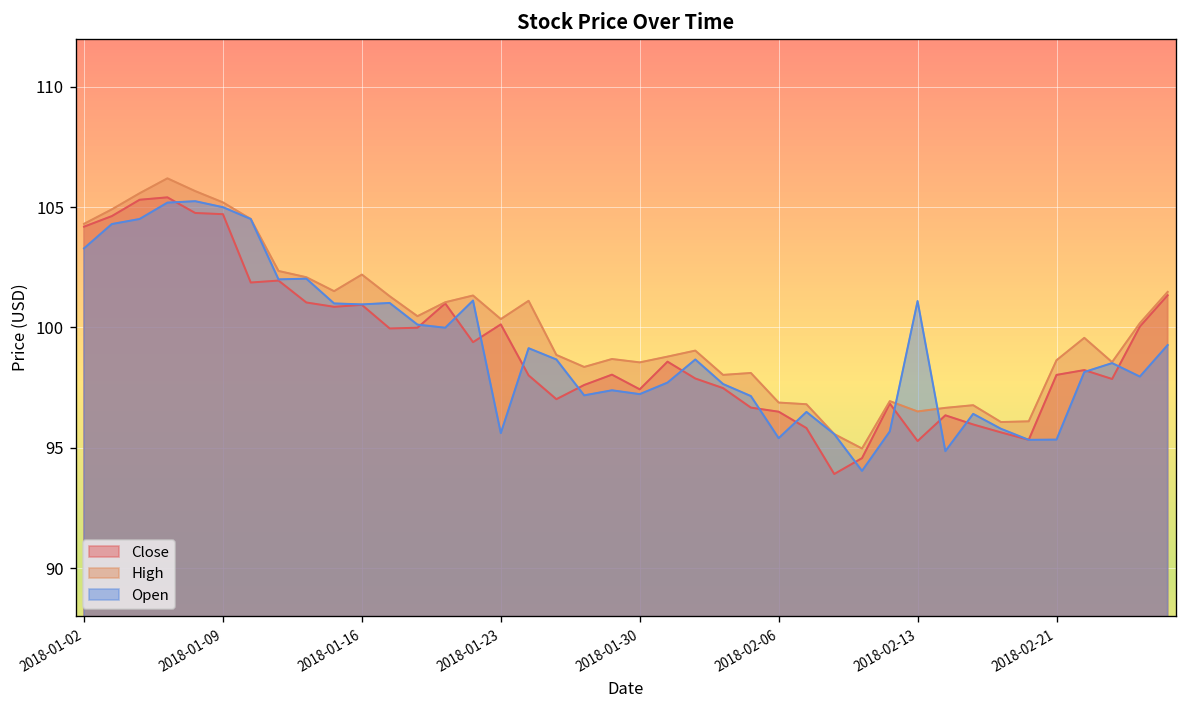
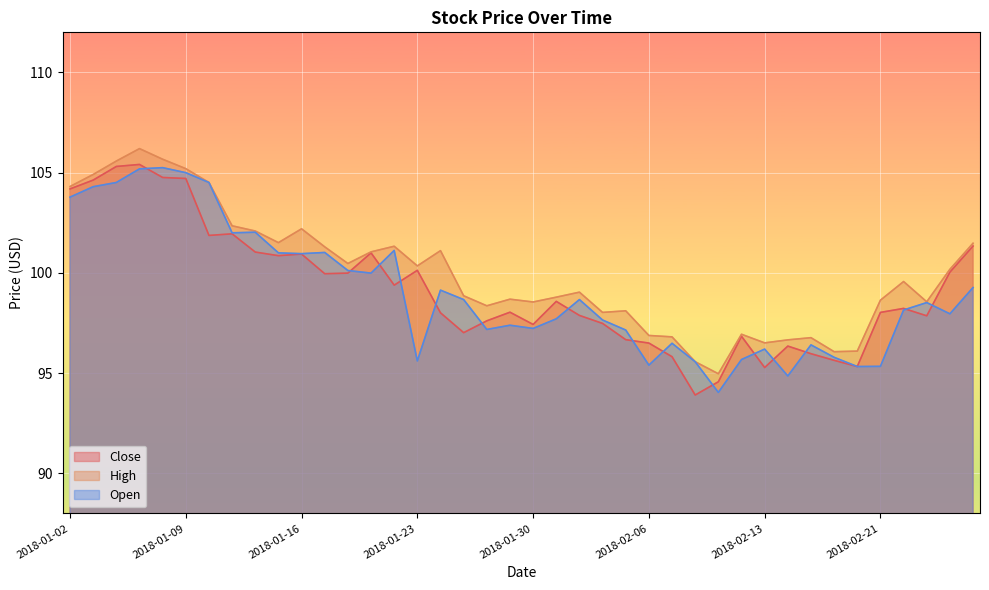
  {
    "Open": {
-     "2018-01-02": 103.3,
+     "2018-01-02": 103.8,
      "2018-01-09": 105.0,
      "2018-01-23": 95.6,
      "2018-01-30": 97.2,
      "2018-02-06": 95.4,
-     "2018-02-13": 101.1,
+     "2018-02-13": 96.2,
      "2018-02-21": 95.3
    }
  }
